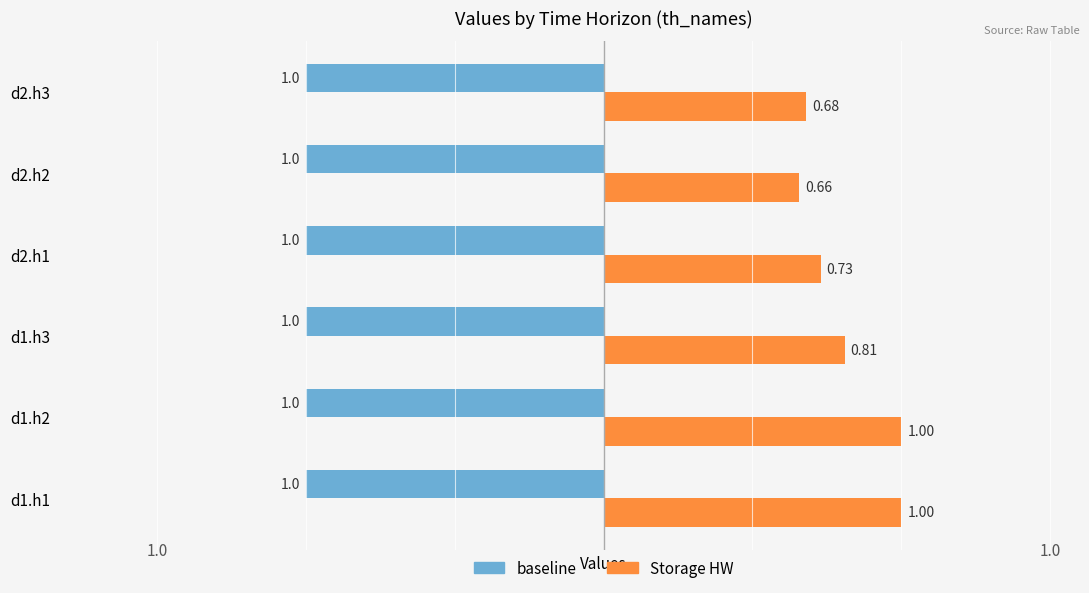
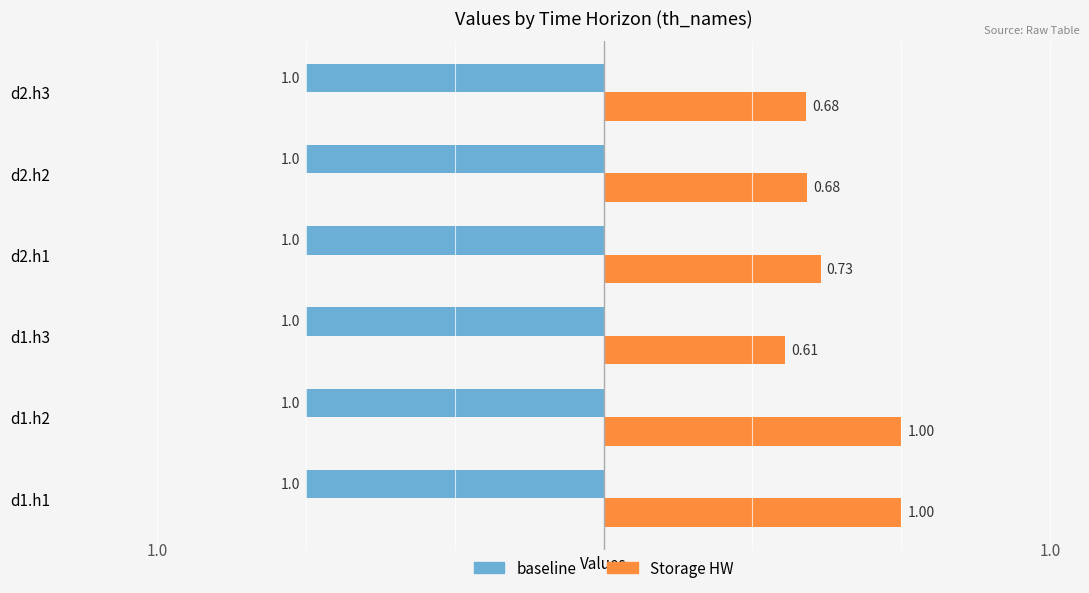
  {
    "Storage HW": {
      "d2.h3": 0.68,
-     "d2.h2": 0.66,
+     "d2.h2": 0.68,
      "d2.h1": 0.73,
-     "d1.h3": 0.81,
+     "d1.h3": 0.61,
      "d1.h2": 1.00,
      "d1.h1": 1.00
    }
  }
